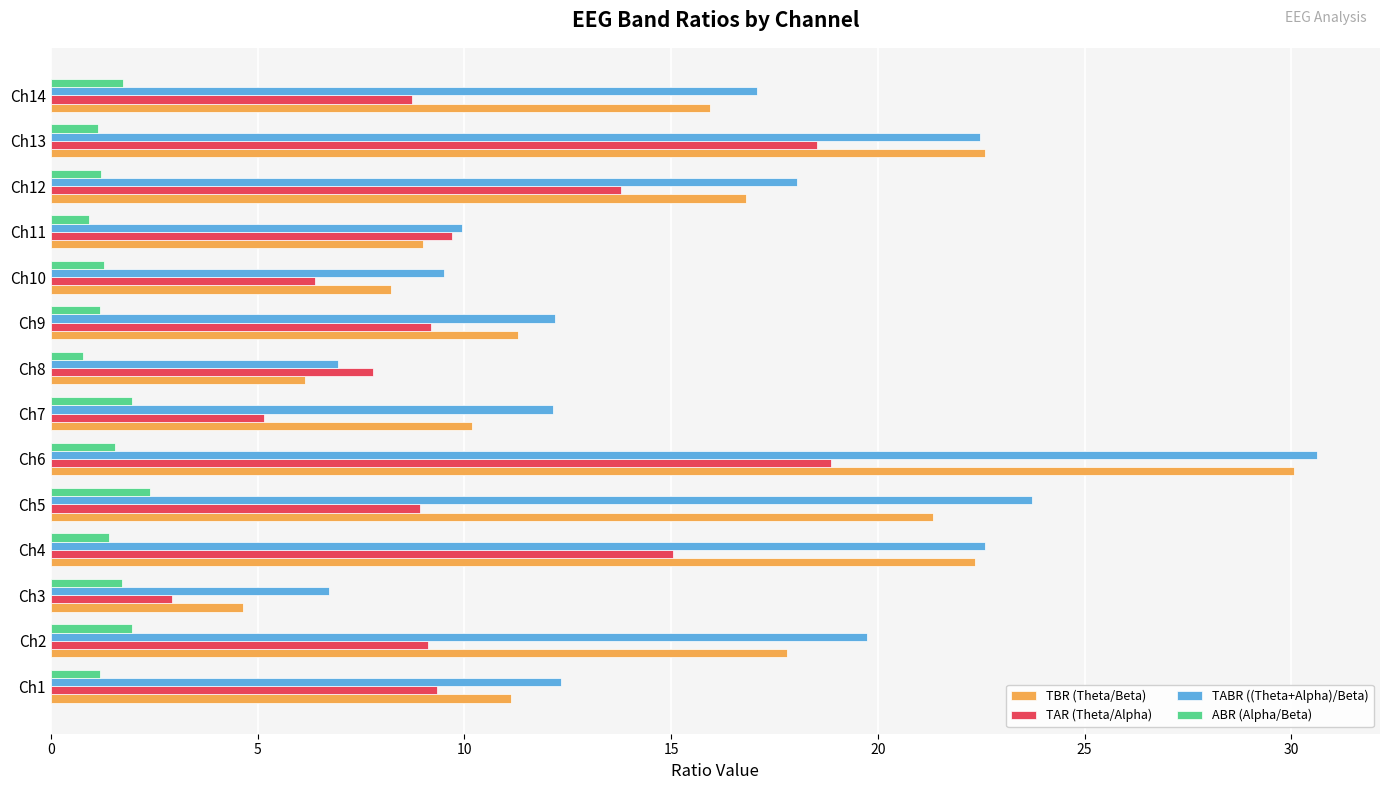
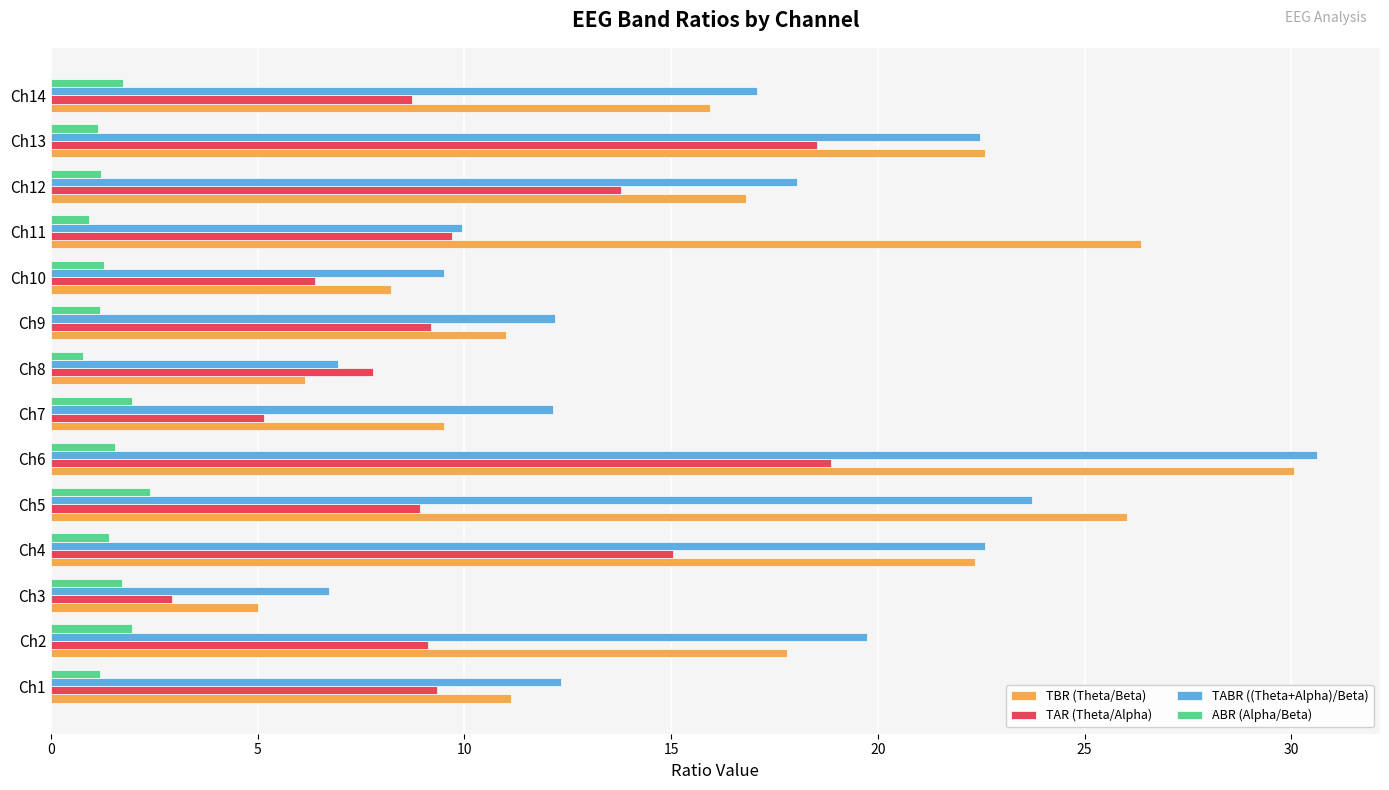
  {
    "TBR (Theta/Beta)": {
      "Ch14": 15.9,
      "Ch13": 22.6,
      "Ch12": 16.8,
-     "Ch11": 9.0,
+     "Ch11": 26.4,
      "Ch10": 8.2,
-     "Ch9": 11.3,
+     "Ch9": 11.0,
      "Ch8": 6.1,
-     "Ch7": 10.2,
+     "Ch7": 9.5,
      "Ch6": 30.1,
-     "Ch5": 21.3,
+     "Ch5": 26.0,
      "Ch4": 22.3,
-     "Ch3": 4.7,
+     "Ch3": 5.0,
      "Ch2": 17.8,
      "Ch1": 11.1
    },
    "TAR (Theta/Alpha)": {
      "Ch14": 8.7,
      "Ch13": 18.5,
      "Ch12": 13.8,
      "Ch11": 9.7,
      "Ch10": 6.4,
      "Ch9": 9.2,
      "Ch8": 7.8,
      "Ch7": 5.2,
      "Ch6": 18.9,
      "Ch5": 8.9,
      "Ch4": 15.0,
      "Ch3": 2.9,
      "Ch2": 9.1,
      "Ch1": 9.3
    },
    "TABR ((Theta+Alpha)/Beta)": {
      "Ch14": 17.1,
      "Ch13": 22.5,
      "Ch12": 18.0,
      "Ch11": 9.9,
      "Ch10": 9.5,
      "Ch9": 12.2,
      "Ch8": 6.9,
      "Ch7": 12.1,
      "Ch6": 30.6,
      "Ch5": 23.7,
      "Ch4": 22.6,
      "Ch3": 6.7,
      "Ch2": 19.7,
      "Ch1": 12.3
    },
    "ABR (Alpha/Beta)": {
      "Ch14": 1.8,
      "Ch13": 1.2,
      "Ch12": 1.2,
      "Ch11": 0.9,
      "Ch10": 1.3,
      "Ch9": 1.2,
      "Ch8": 0.8,
      "Ch7": 2.0,
      "Ch6": 1.5,
      "Ch5": 2.4,
      "Ch4": 1.4,
      "Ch3": 1.7,
      "Ch2": 2.0,
      "Ch1": 1.2
    }
  }
